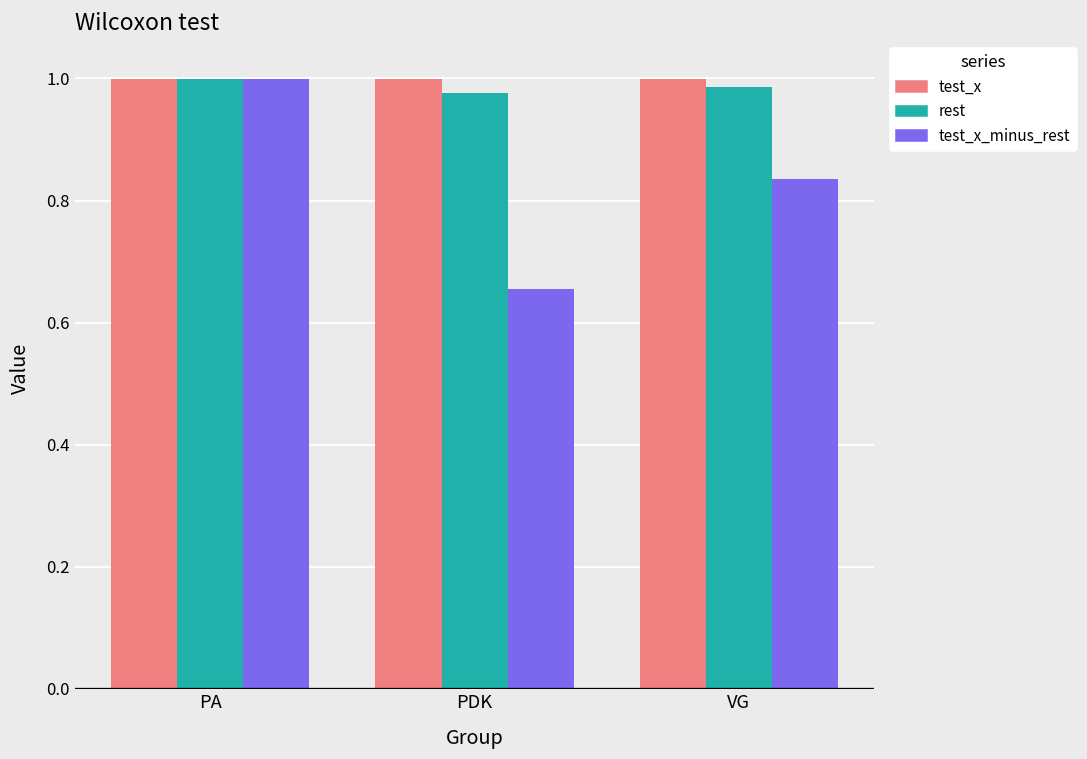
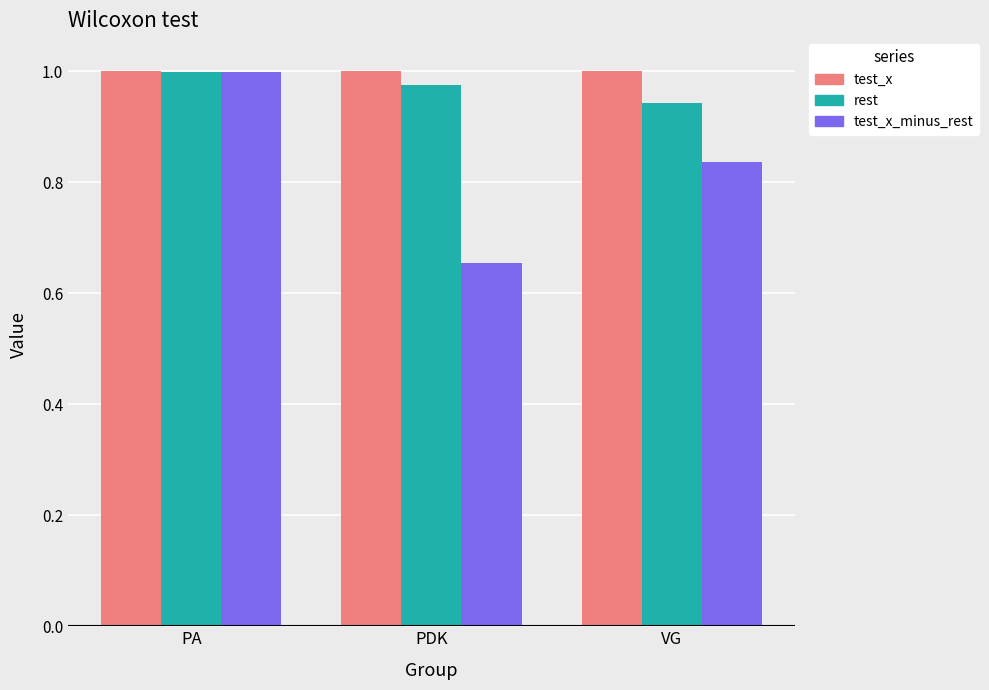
  {
    "test_x": {
      "PA": 1.00,
      "PDK": 1.00,
      "VG": 1.00
    },
    "rest": {
      "PA": 1.00,
      "PDK": 0.98,
-     "VG": 0.99
+     "VG": 0.94
    },
    "test_x_minus_rest": {
      "PA": 1.00,
      "PDK": 0.65,
      "VG": 0.84
    }
  }
